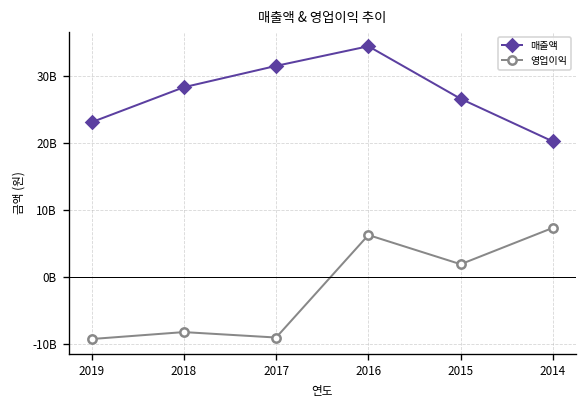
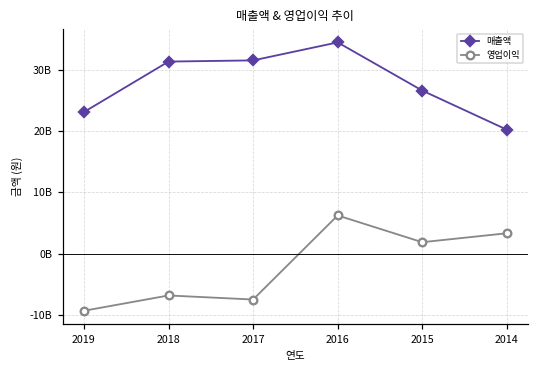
  {
    "매출액": {
      "2019": 23000000000,
-     "2018": 28000000000,
+     "2018": 31000000000,
      "2017": 32000000000,
      "2016": 34000000000,
      "2015": 27000000000,
      "2014": 20000000000
    },
    "영업이익": {
      "2019": -9000000000,
-     "2018": -8000000000,
-     "2017": -9000000000,
+     "2018": -7000000000,
+     "2017": -7000000000,
      "2016": 6000000000,
      "2015": 2000000000,
-     "2014": 7000000000
+     "2014": 3000000000
    }
  }
